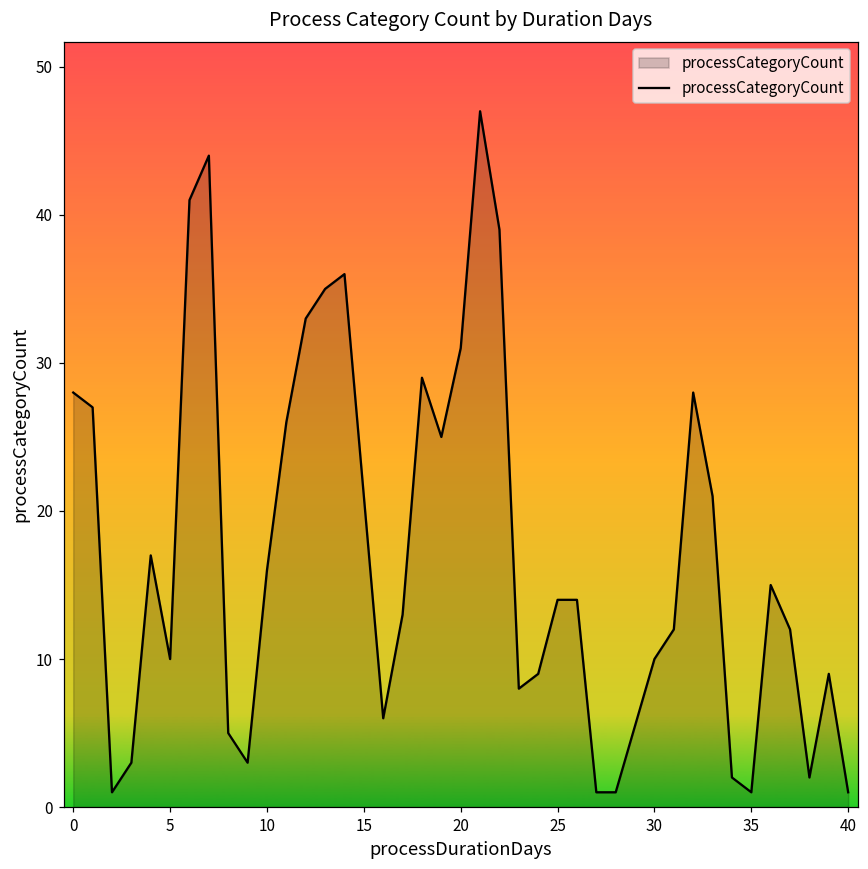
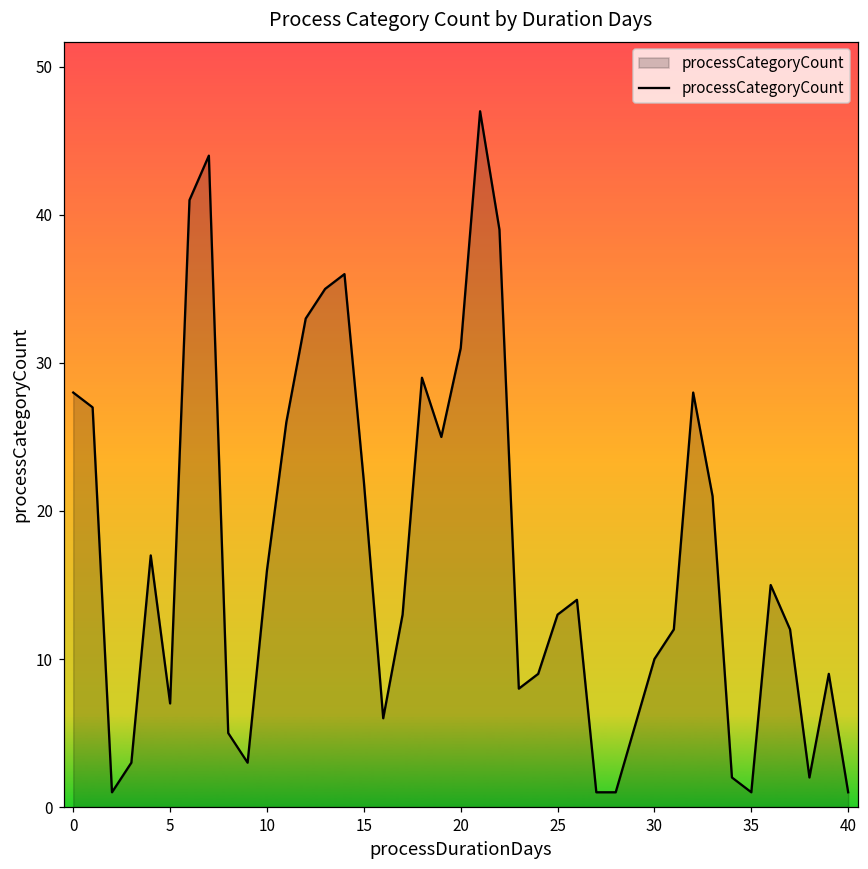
  {
    "0": 28,
-   "5": 10,
+   "5": 7,
    "10": 16,
-   "15": 21,
+   "15": 22,
    "20": 31,
-   "25": 14,
+   "25": 13,
    "30": 10,
    "35": 1,
    "40": 1
  }
